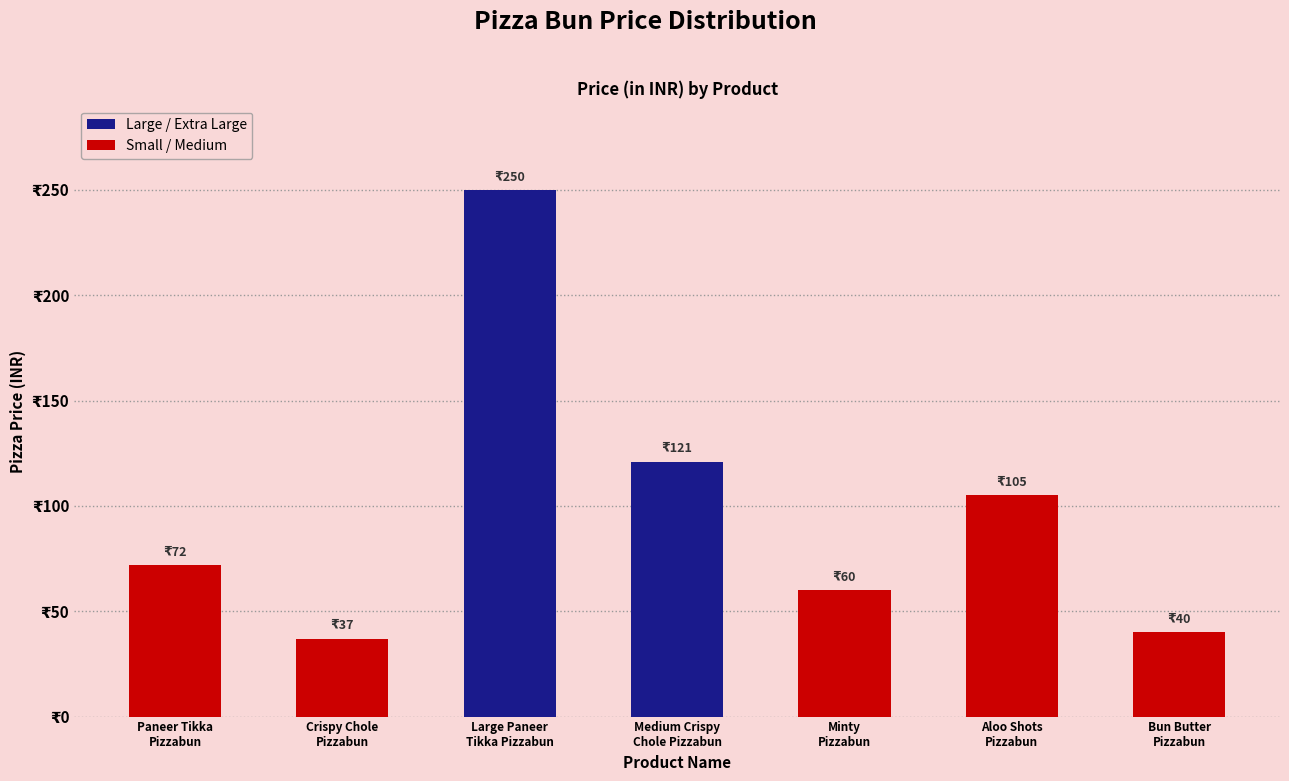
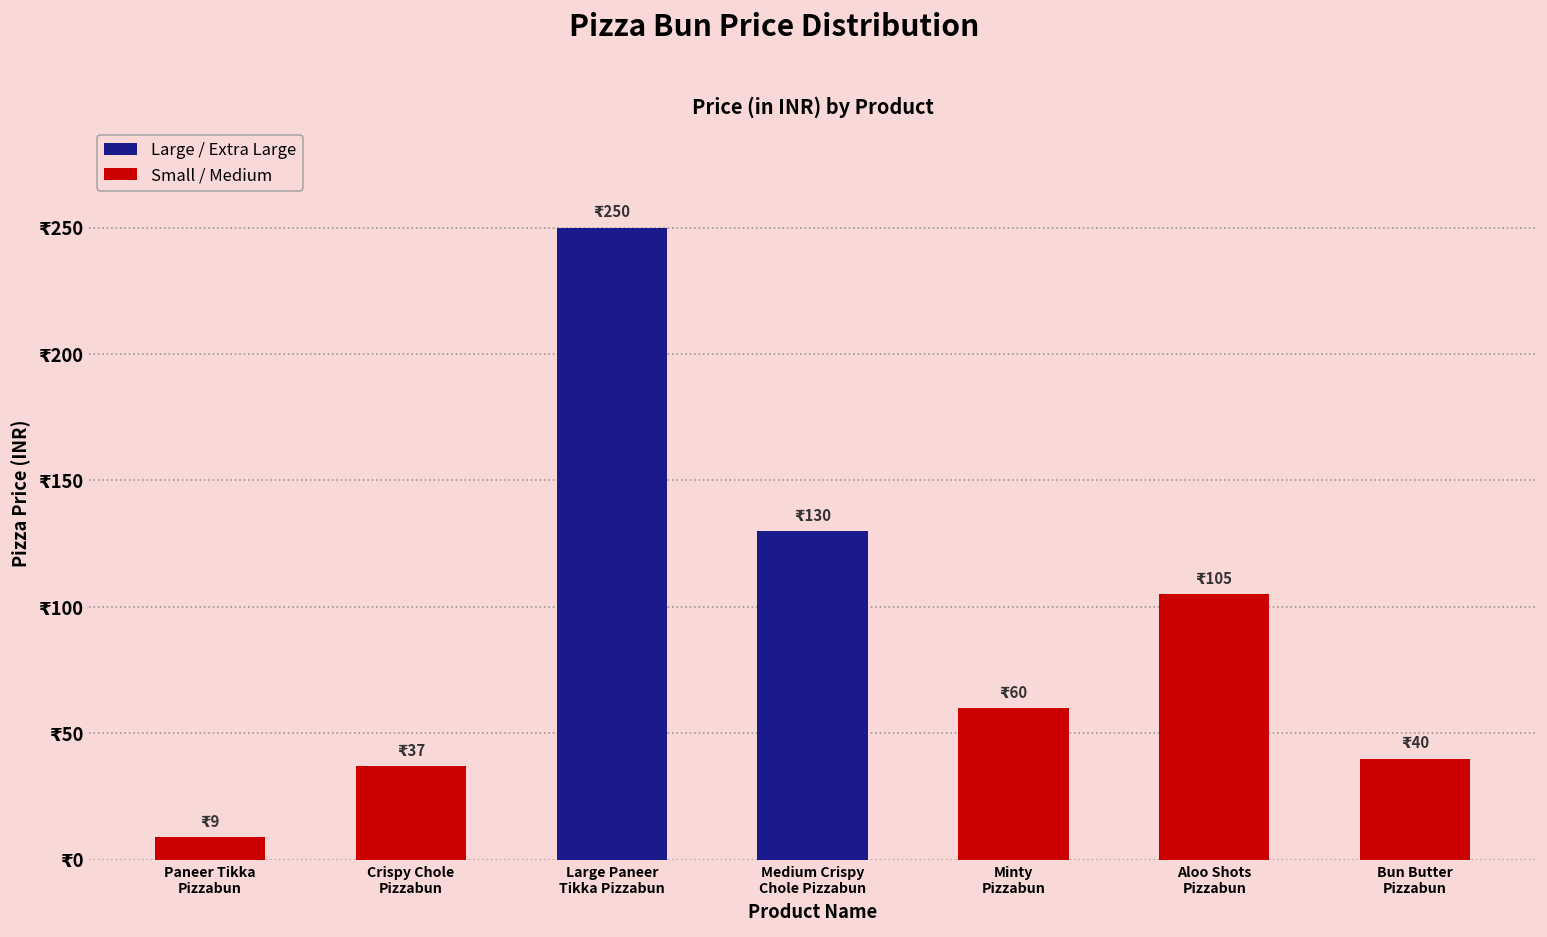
  {
-   "Paneer Tikka Pizzabun": 72,
+   "Paneer Tikka Pizzabun": 9,
    "Crispy Chole Pizzabun": 37,
    "Large Paneer Tikka Pizzabun": 250,
-   "Medium Crispy Chole Pizzabun": 121,
+   "Medium Crispy Chole Pizzabun": 130,
    "Minty Pizzabun": 60,
    "Aloo Shots Pizzabun": 105,
    "Bun Butter Pizzabun": 40
  }
